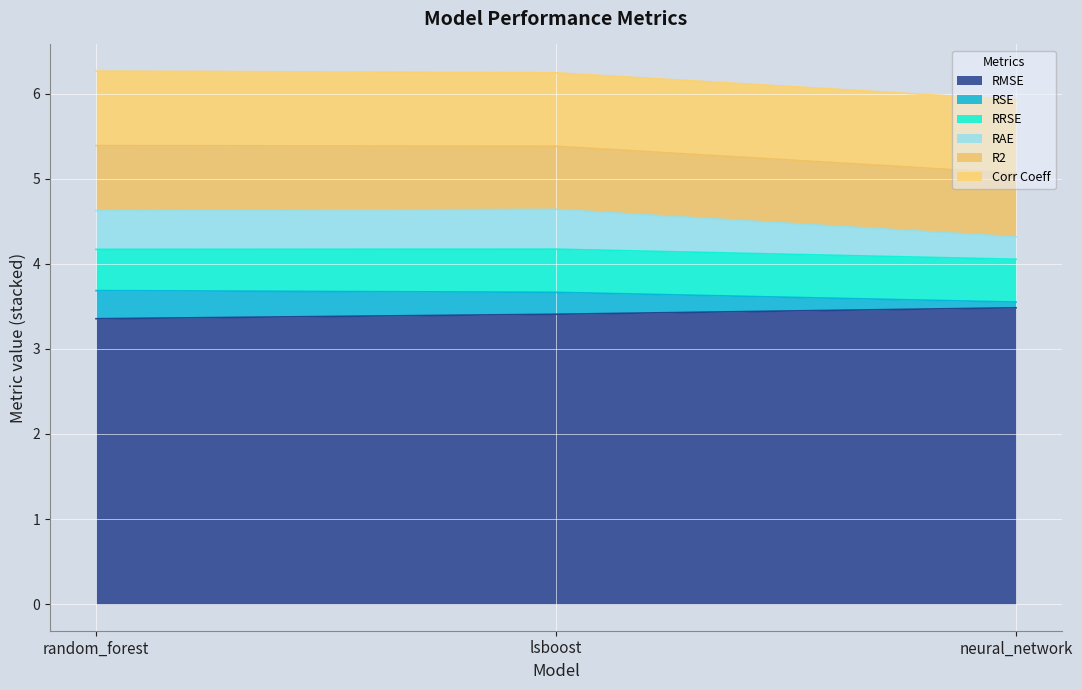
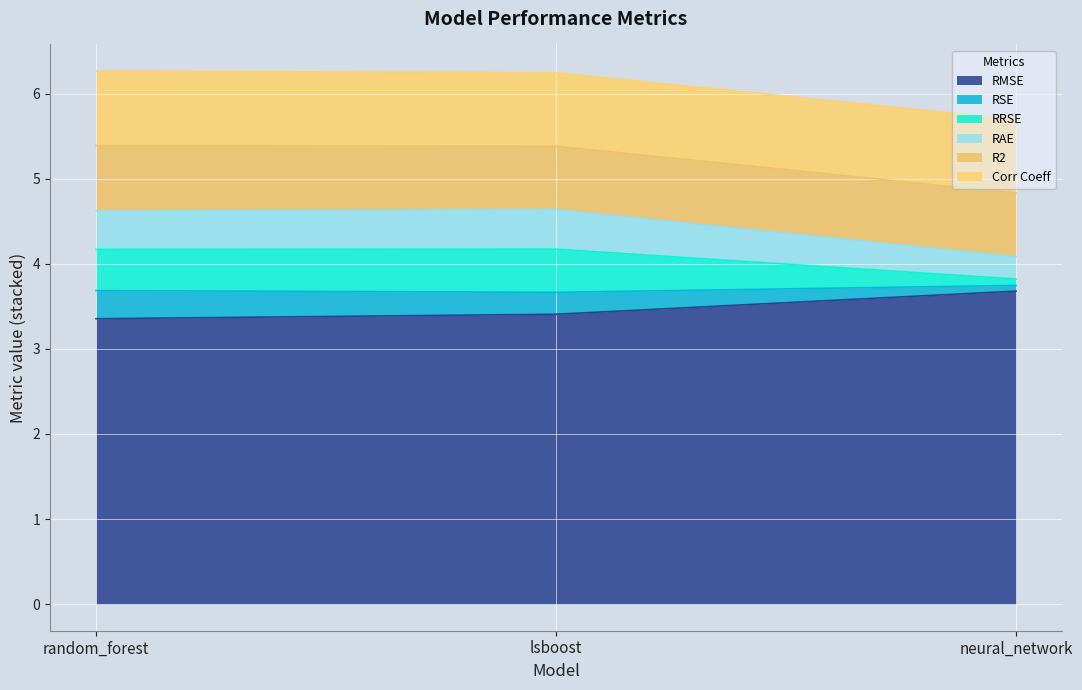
  {
    "RMSE": {
      "random_forest": 3.4,
      "lsboost": 3.4,
-     "neural_network": 3.5
+     "neural_network": 3.7
    },
    "RSE": {
      "random_forest": 0.3,
      "lsboost": 0.3,
      "neural_network": 0.1
    },
    "RRSE": {
      "random_forest": 0.5,
      "lsboost": 0.5,
-     "neural_network": 0.5
+     "neural_network": 0.1
    },
    "RAE": {
      "random_forest": 0.5,
      "lsboost": 0.5,
      "neural_network": 0.3
    }
  }
